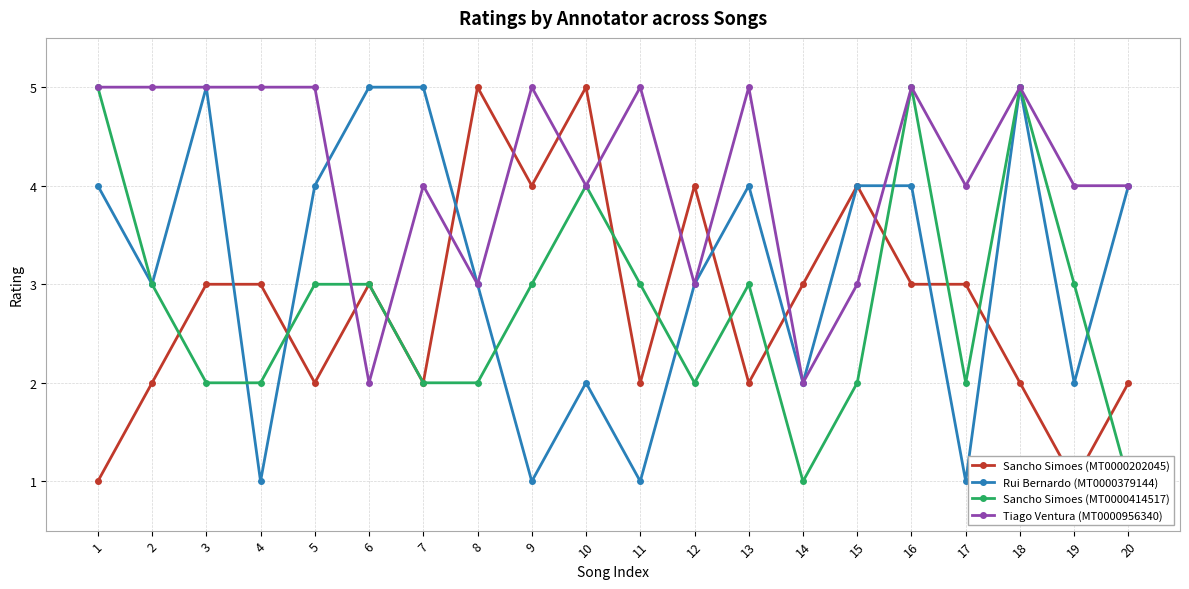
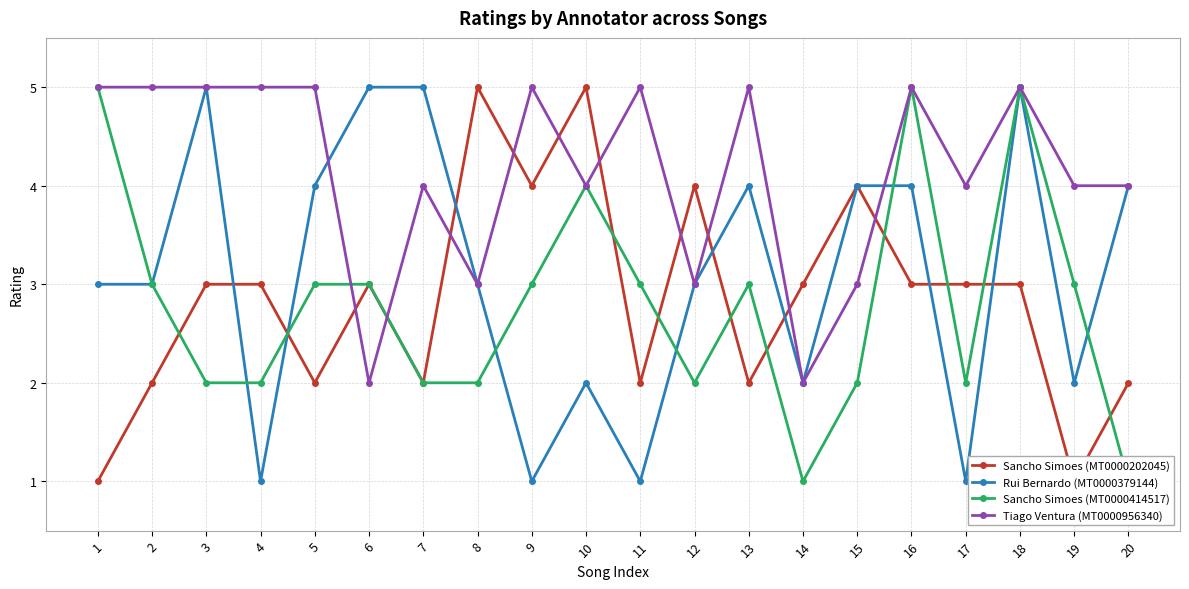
  {
    "Sancho Simoes (MT0000202045)": {
      "1": 1,
      "2": 2,
      "3": 3,
      "4": 3,
      "5": 2,
      "8": 5,
      "9": 4,
      "10": 5,
      "11": 2,
      "12": 4,
      "13": 2,
      "14": 3,
      "16": 3,
      "17": 3,
-     "18": 2,
+     "18": 3,
      "20": 2
    },
    "Rui Bernardo (MT0000379144)": {
-     "1": 4,
+     "1": 3,
      "4": 1,
      "5": 4,
      "6": 5,
      "7": 5,
      "9": 1,
      "10": 2,
      "11": 1,
      "13": 4,
      "16": 4,
      "17": 1,
      "19": 2
    },
    "Sancho Simoes (MT0000414517)": {
      "3": 2,
      "4": 2,
      "5": 3,
      "8": 2,
      "9": 3,
      "11": 3,
      "12": 2,
      "13": 3,
      "14": 1,
      "15": 2,
      "17": 2,
      "19": 3
    },
    "Tiago Ventura (MT0000956340)": {
      "2": 5,
      "4": 5,
      "5": 5,
      "6": 2,
      "7": 4,
      "9": 5,
      "11": 5,
      "13": 5,
      "15": 3,
      "17": 4,
      "19": 4
    }
  }
